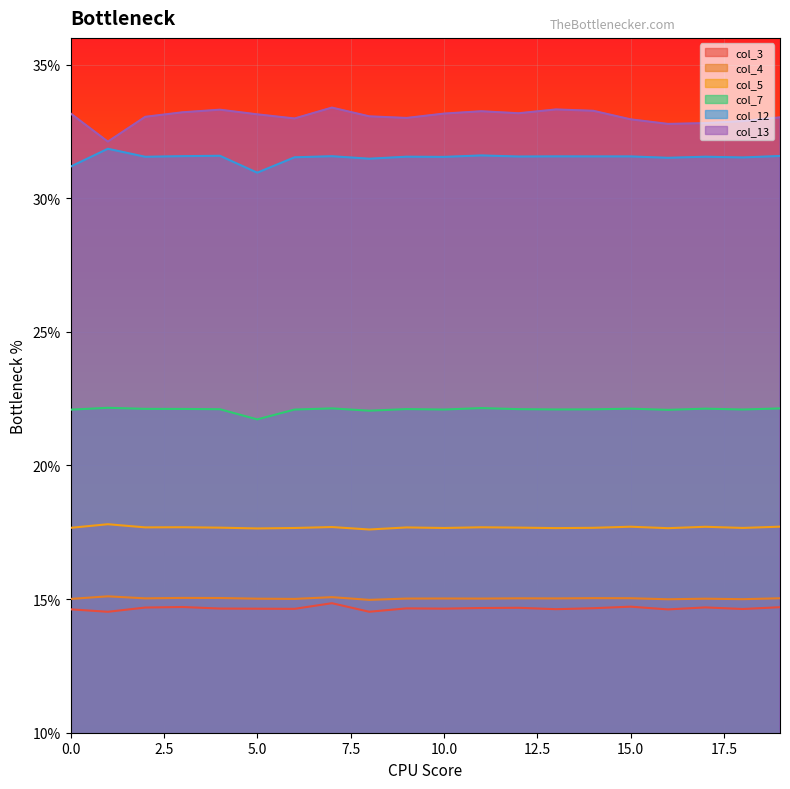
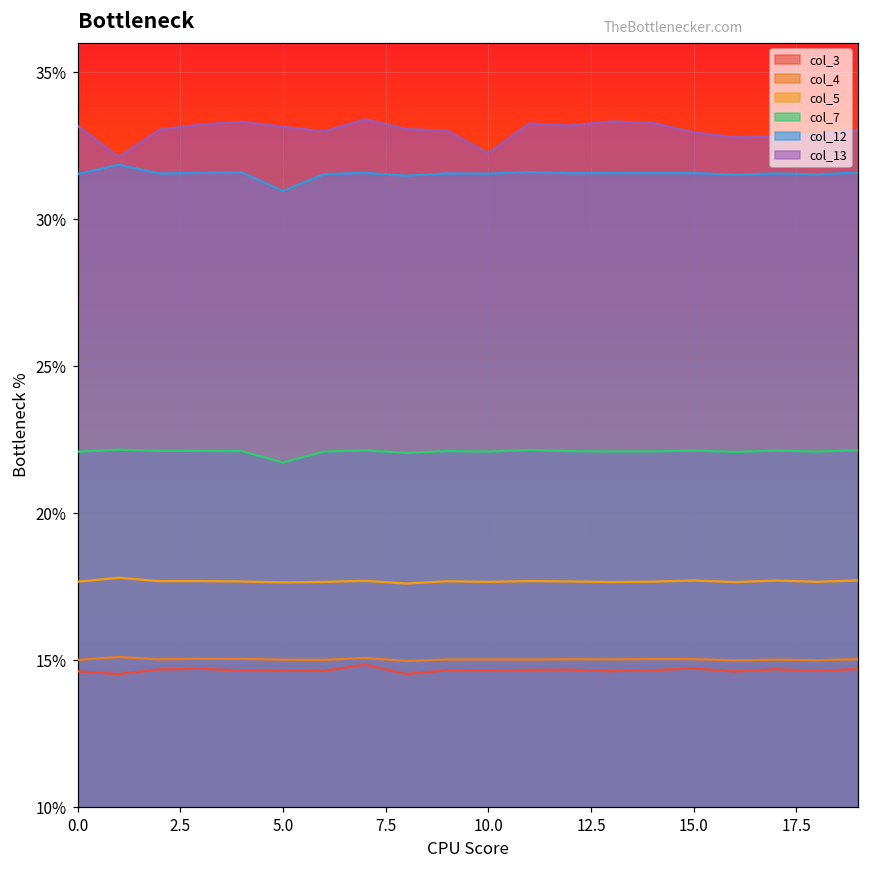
  {
    "col_7": {
      "0.0": "22.1%",
      "5.0": "21.7%",
      "10.0": "22.1%",
      "15.0": "22.1%"
    },
    "col_12": {
-     "0.0": "31.2%",
+     "0.0": "31.5%",
      "5.0": "31.0%",
      "10.0": "31.5%",
      "15.0": "31.6%"
    },
    "col_13": {
      "0.0": "33.2%",
      "5.0": "33.1%",
-     "10.0": "33.2%",
+     "10.0": "32.2%",
      "15.0": "33.0%"
    }
  }
